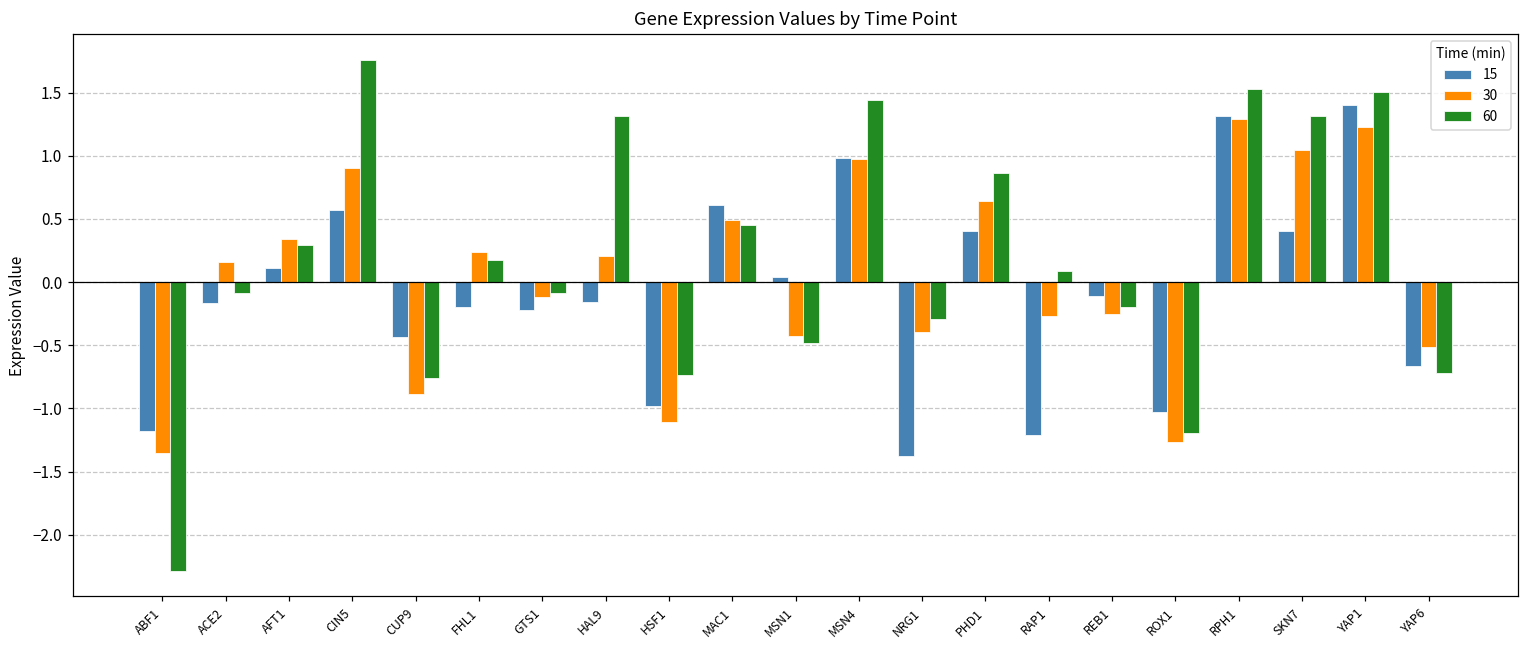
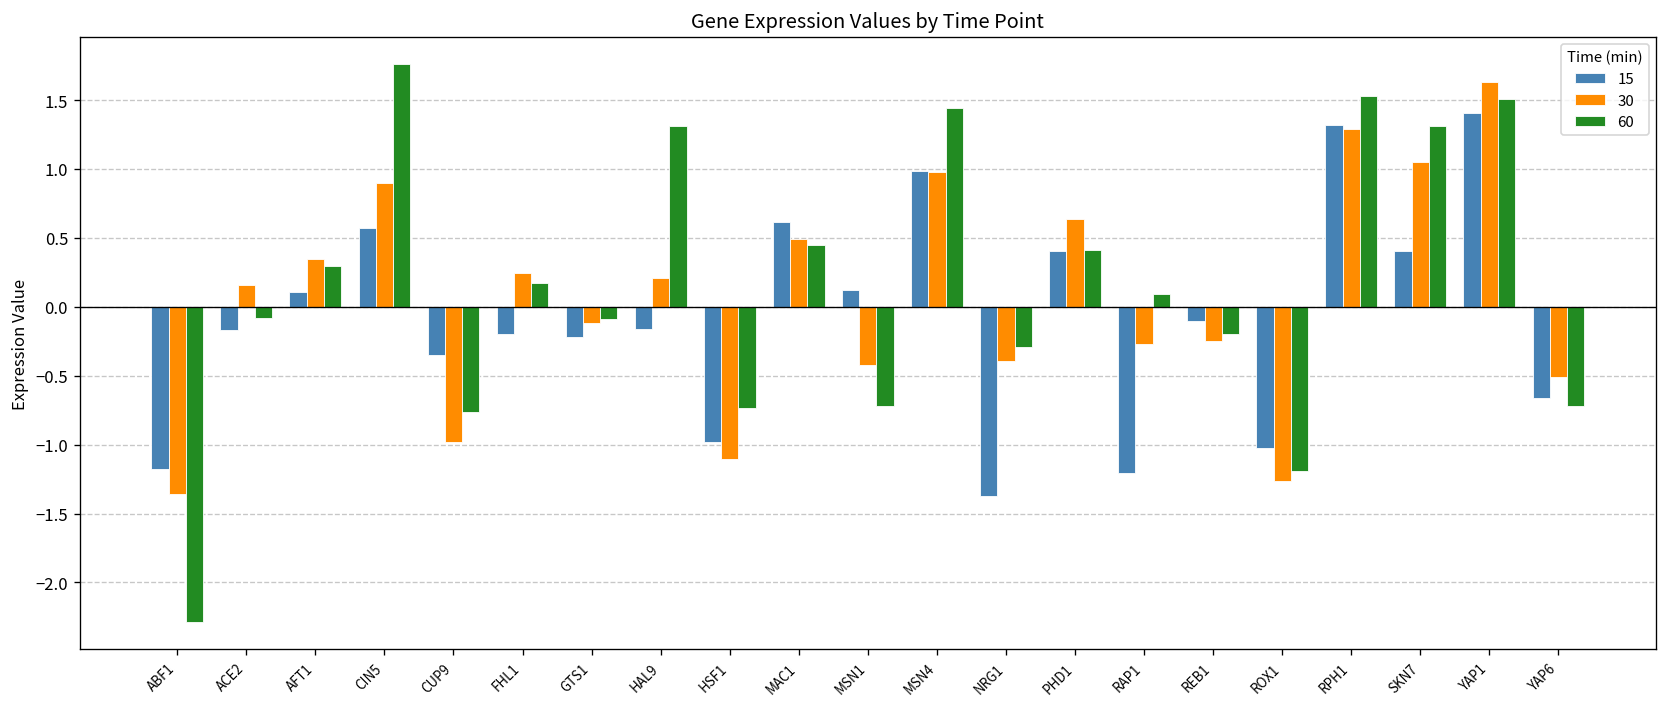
  {
    "15": {
      "ABF1": -1.18,
      "ACE2": -0.17,
      "AFT1": 0.11,
      "CIN5": 0.57,
-     "CUP9": -0.43,
+     "CUP9": -0.35,
      "FHL1": -0.20,
      "GTS1": -0.22,
      "HAL9": -0.16,
      "HSF1": -0.98,
      "MAC1": 0.61,
-     "MSN1": 0.04,
+     "MSN1": 0.12,
      "MSN4": 0.98,
      "NRG1": -1.37,
      "PHD1": 0.40,
      "RAP1": -1.21,
      "REB1": -0.11,
      "ROX1": -1.03,
      "RPH1": 1.32,
      "SKN7": 0.41,
      "YAP1": 1.40,
      "YAP6": -0.66
    },
    "30": {
      "ABF1": -1.36,
      "ACE2": 0.16,
      "AFT1": 0.35,
      "CIN5": 0.90,
-     "CUP9": -0.89,
+     "CUP9": -0.98,
      "FHL1": 0.24,
      "GTS1": -0.12,
      "HAL9": 0.21,
      "HSF1": -1.10,
      "MAC1": 0.49,
      "MSN1": -0.43,
      "MSN4": 0.98,
      "NRG1": -0.40,
      "PHD1": 0.64,
      "RAP1": -0.27,
      "REB1": -0.25,
      "ROX1": -1.26,
      "RPH1": 1.29,
      "SKN7": 1.05,
-     "YAP1": 1.23,
+     "YAP1": 1.63,
      "YAP6": -0.51
    },
    "60": {
      "ABF1": -2.28,
      "ACE2": -0.08,
      "AFT1": 0.30,
      "CIN5": 1.76,
      "CUP9": -0.76,
      "FHL1": 0.17,
      "GTS1": -0.09,
      "HAL9": 1.31,
      "HSF1": -0.73,
      "MAC1": 0.45,
-     "MSN1": -0.48,
+     "MSN1": -0.72,
      "MSN4": 1.44,
      "NRG1": -0.29,
-     "PHD1": 0.87,
+     "PHD1": 0.41,
      "RAP1": 0.09,
      "REB1": -0.20,
      "ROX1": -1.19,
      "RPH1": 1.53,
      "SKN7": 1.31,
      "YAP1": 1.51,
      "YAP6": -0.72
    }
  }
